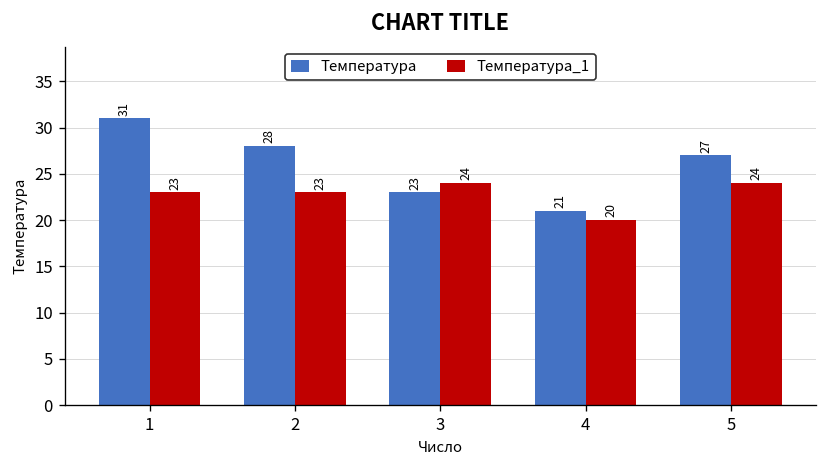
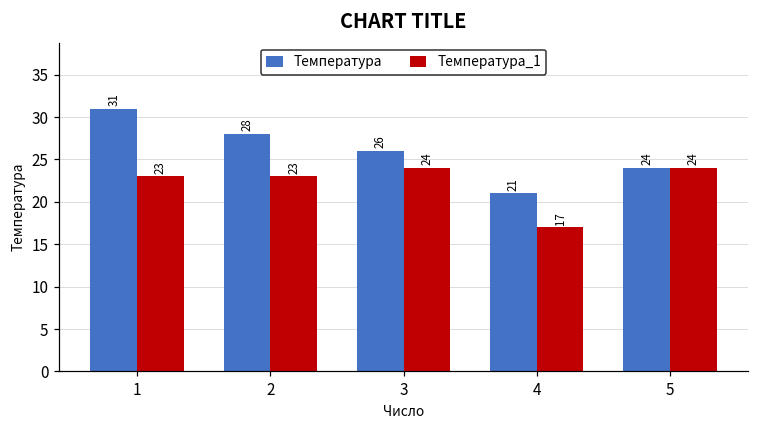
  {
    "Температура": {
      "1": 31,
      "2": 28,
-     "3": 23,
+     "3": 26,
      "4": 21,
-     "5": 27
+     "5": 24
    },
    "Температура_1": {
      "1": 23,
      "2": 23,
      "3": 24,
-     "4": 20,
+     "4": 17,
      "5": 24
    }
  }
